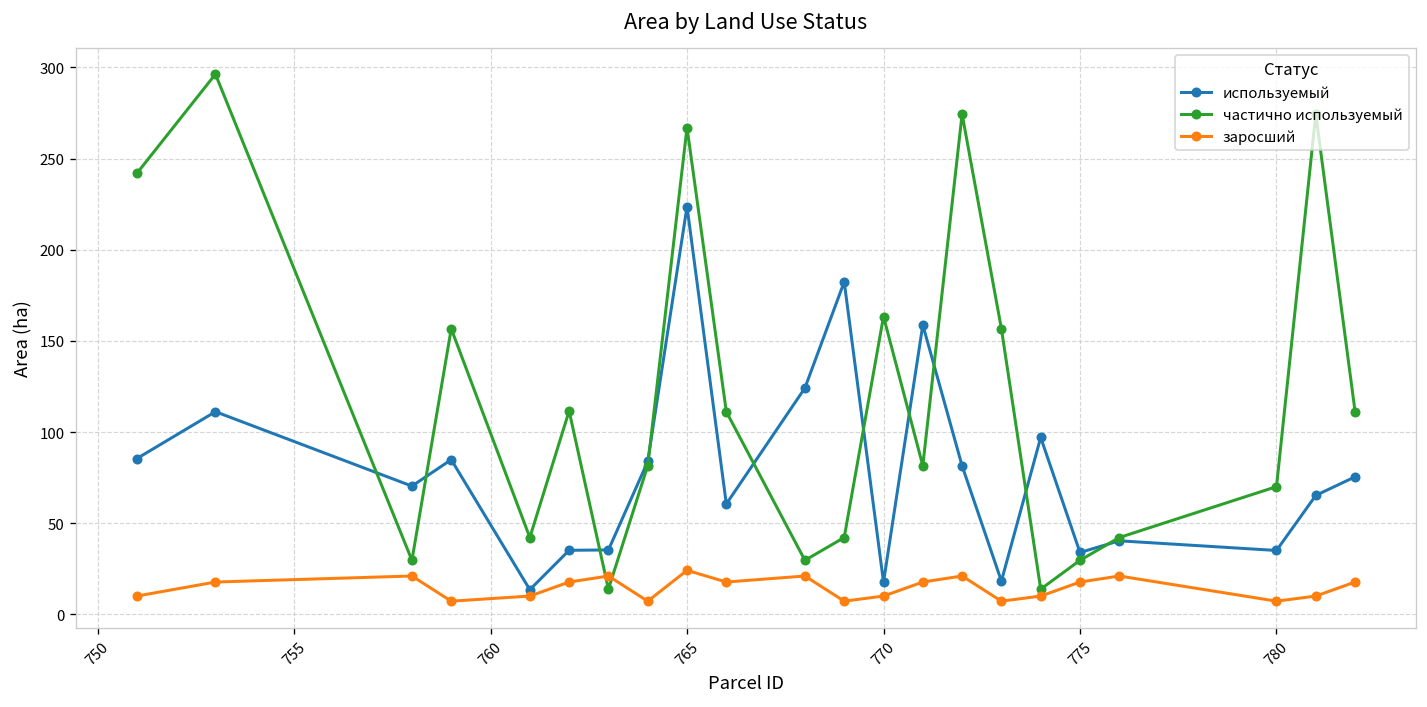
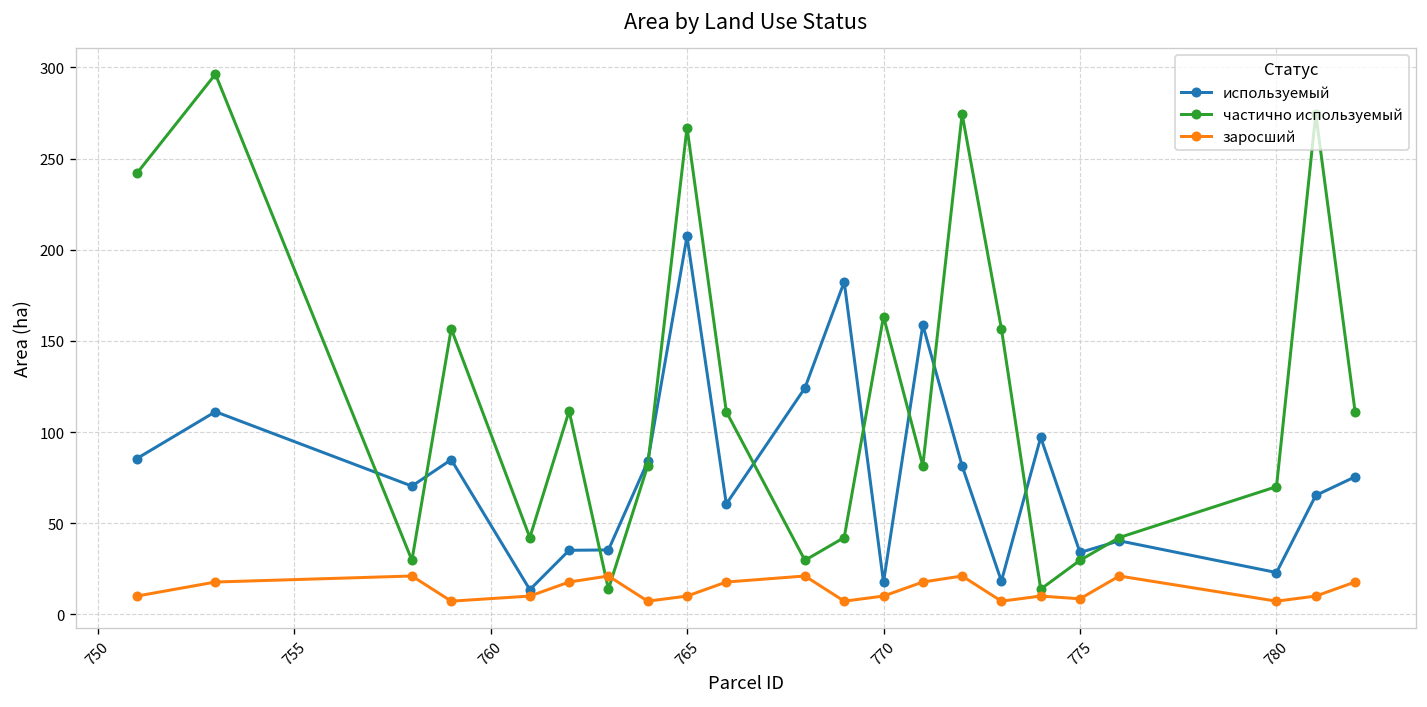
  {
    "используемый": {
-     "765": 224,
+     "765": 207,
      "770": 18,
      "775": 34,
-     "780": 35
+     "780": 23
    },
    "частично используемый": {
      "765": 267,
      "770": 163,
      "775": 30,
      "780": 70
    },
    "заросший": {
-     "765": 24,
+     "765": 10,
      "770": 10,
-     "775": 18,
+     "775": 9,
      "780": 7
    }
  }
